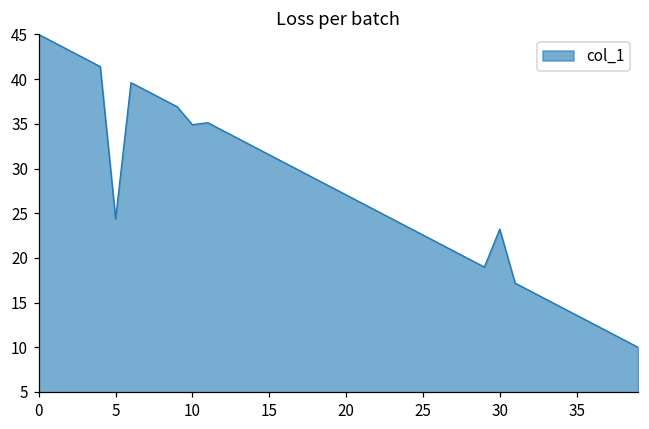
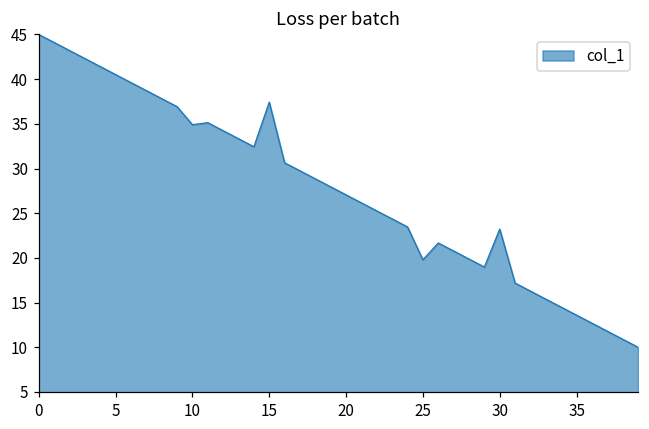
  {
    "0": 45,
-   "5": 24,
+   "5": 41,
    "10": 35,
-   "15": 32,
+   "15": 37,
    "20": 27,
-   "25": 23,
+   "25": 20,
    "30": 23,
    "35": 14
  }
